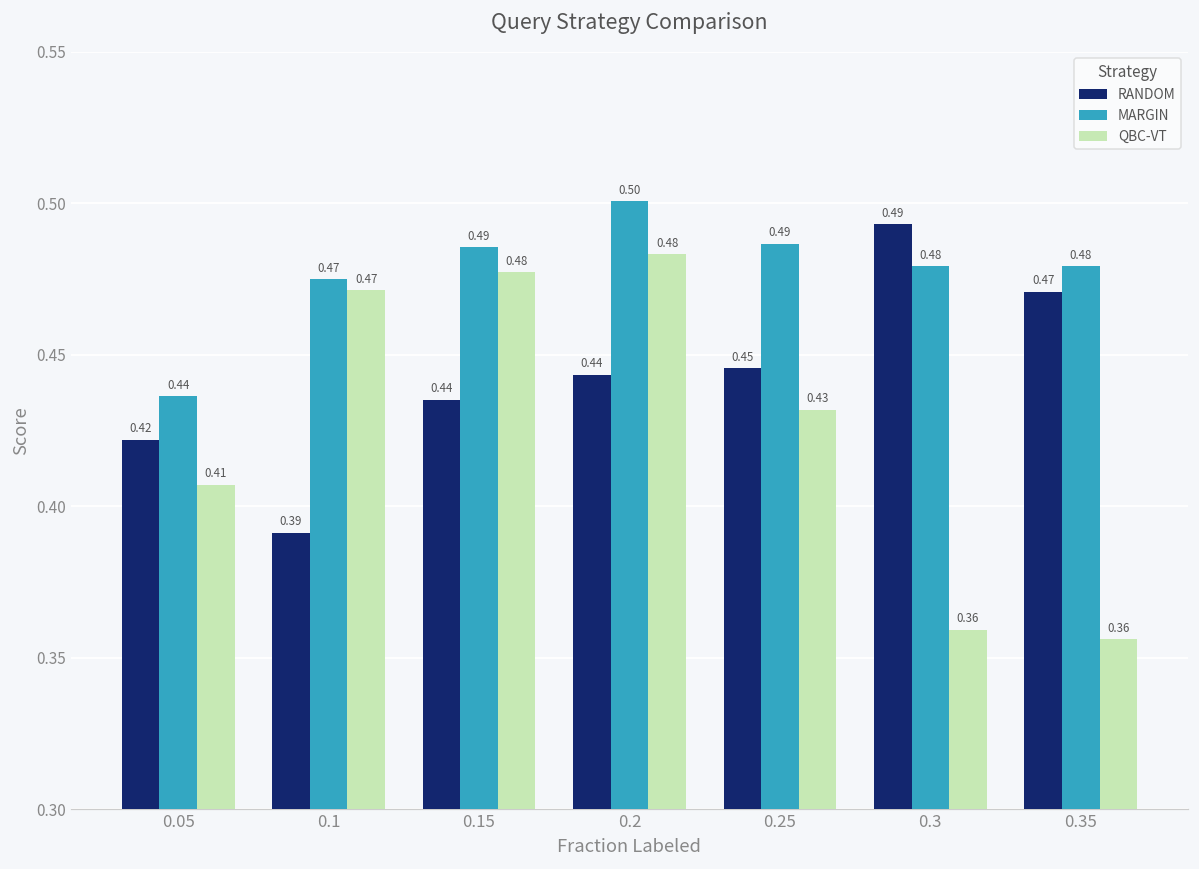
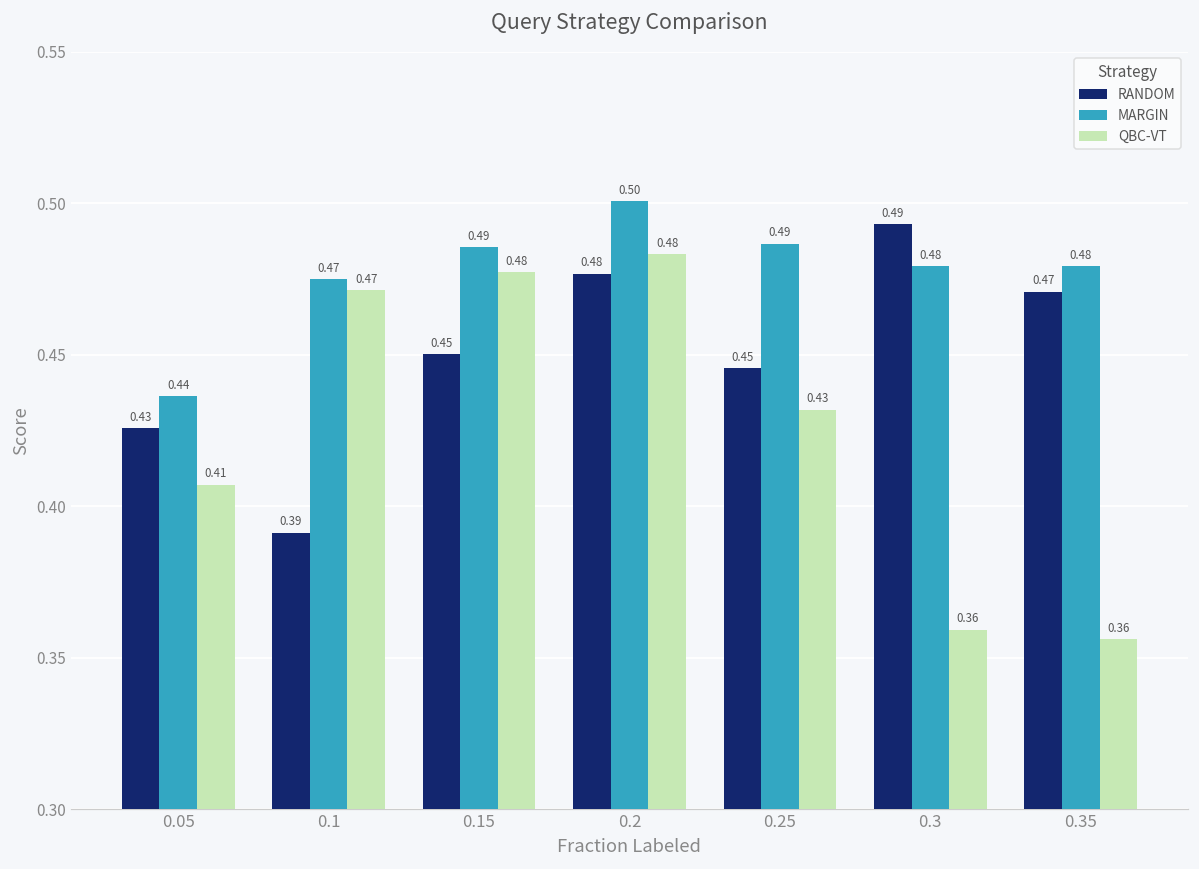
  {
    "RANDOM": {
-     "0.05": 0.42,
+     "0.05": 0.43,
      "0.1": 0.39,
-     "0.15": 0.44,
-     "0.2": 0.44,
+     "0.15": 0.45,
+     "0.2": 0.48,
      "0.25": 0.45,
      "0.3": 0.49,
      "0.35": 0.47
    },
    "MARGIN": {
      "0.05": 0.44,
      "0.1": 0.47,
      "0.15": 0.49,
      "0.2": 0.50,
      "0.25": 0.49,
      "0.3": 0.48,
      "0.35": 0.48
    },
    "QBC-VT": {
      "0.05": 0.41,
      "0.1": 0.47,
      "0.15": 0.48,
      "0.2": 0.48,
      "0.25": 0.43,
      "0.3": 0.36,
      "0.35": 0.36
    }
  }
